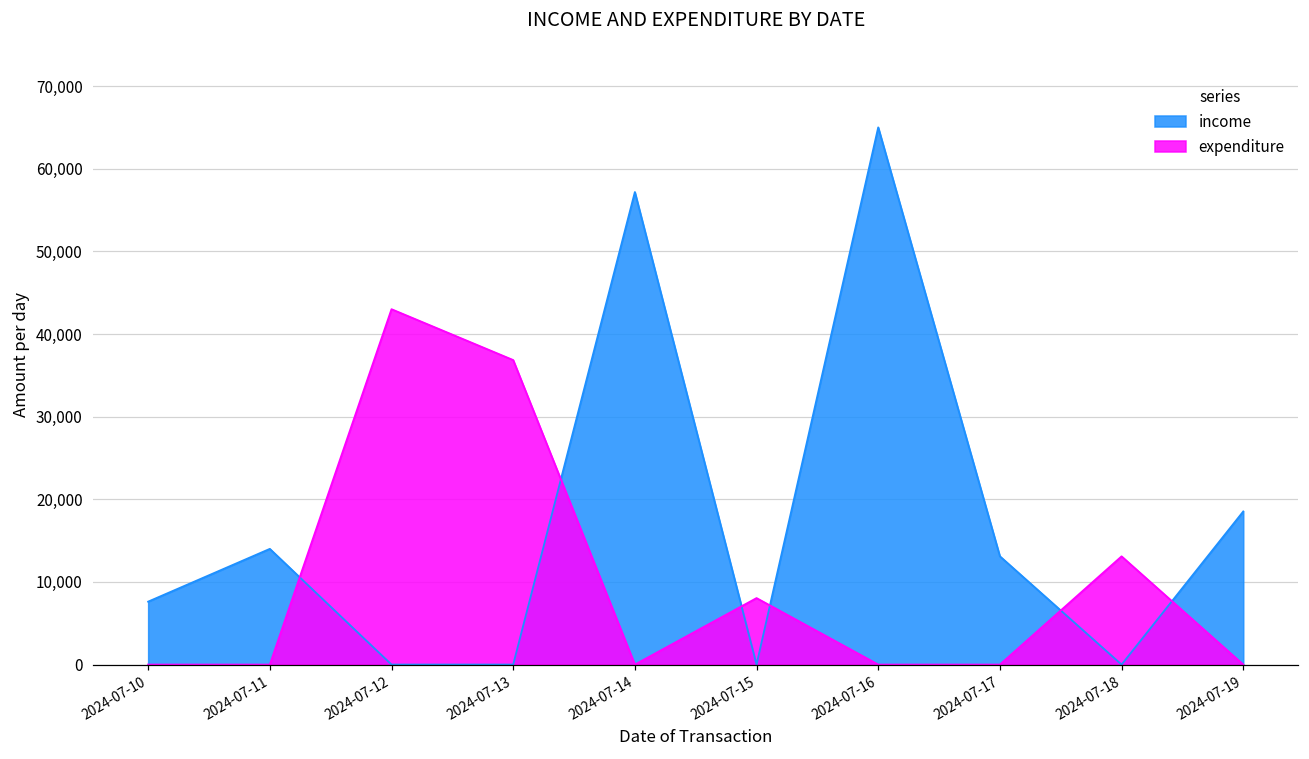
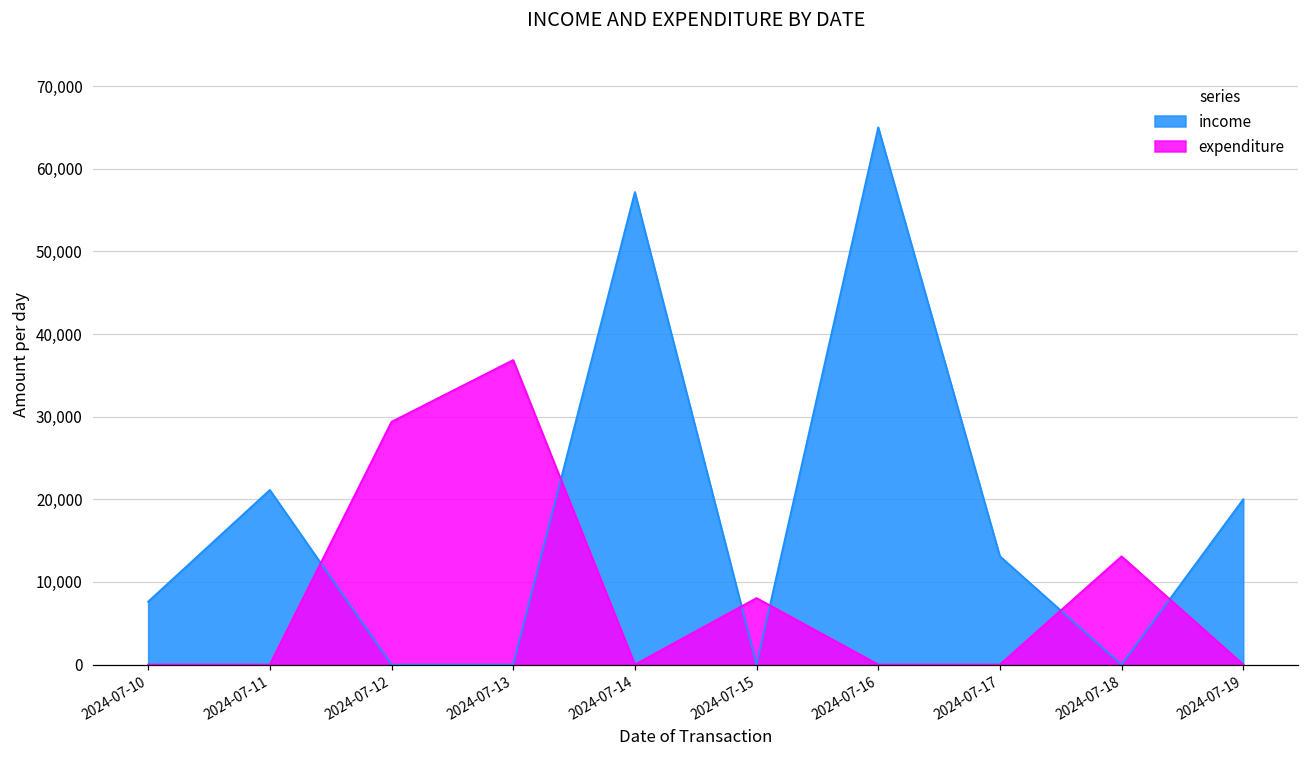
  {
    "income": {
      "2024-07-10": "8,000",
-     "2024-07-11": "14,000",
+     "2024-07-11": "21,000",
      "2024-07-12": "0",
      "2024-07-13": "0",
      "2024-07-14": "57,000",
      "2024-07-15": "0",
      "2024-07-16": "65,000",
      "2024-07-17": "13,000",
      "2024-07-18": "0",
-     "2024-07-19": "19,000"
+     "2024-07-19": "20,000"
    },
    "expenditure": {
      "2024-07-10": "0",
      "2024-07-11": "0",
-     "2024-07-12": "43,000",
+     "2024-07-12": "29,000",
      "2024-07-13": "37,000",
      "2024-07-14": "0",
      "2024-07-15": "8,000",
      "2024-07-16": "0",
      "2024-07-17": "0",
      "2024-07-18": "13,000",
      "2024-07-19": "0"
    }
  }
